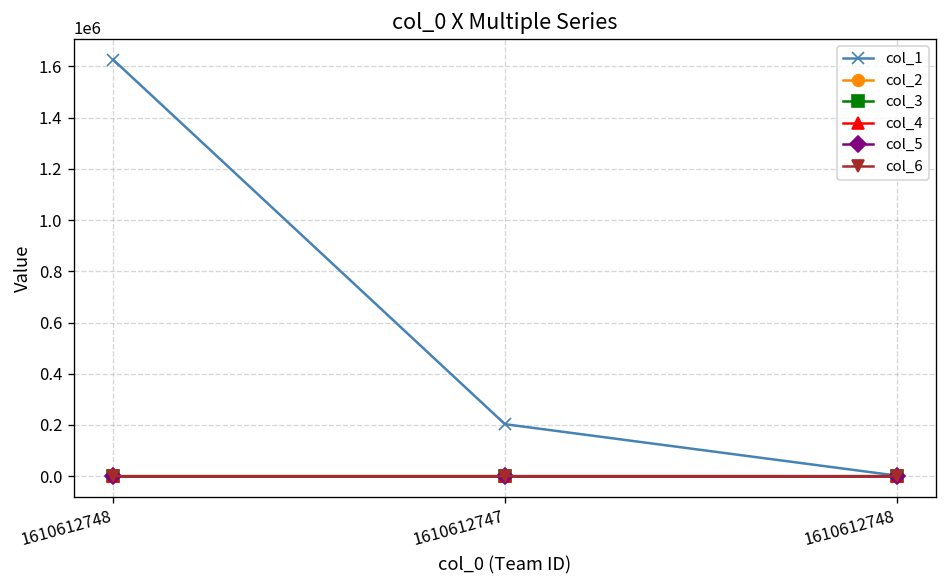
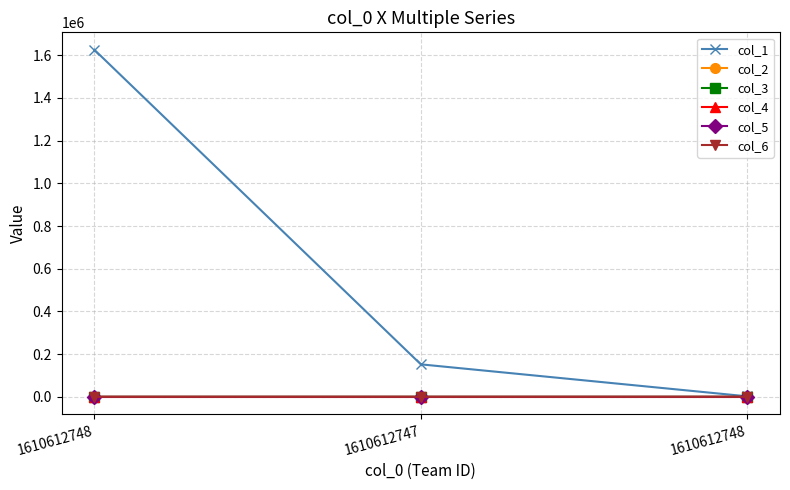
  {
    "col_1": {
-     "1610612747": 200000
+     "1610612747": 150000
    },
    "col_6": {
      "1610612747": 0
    }
  }
